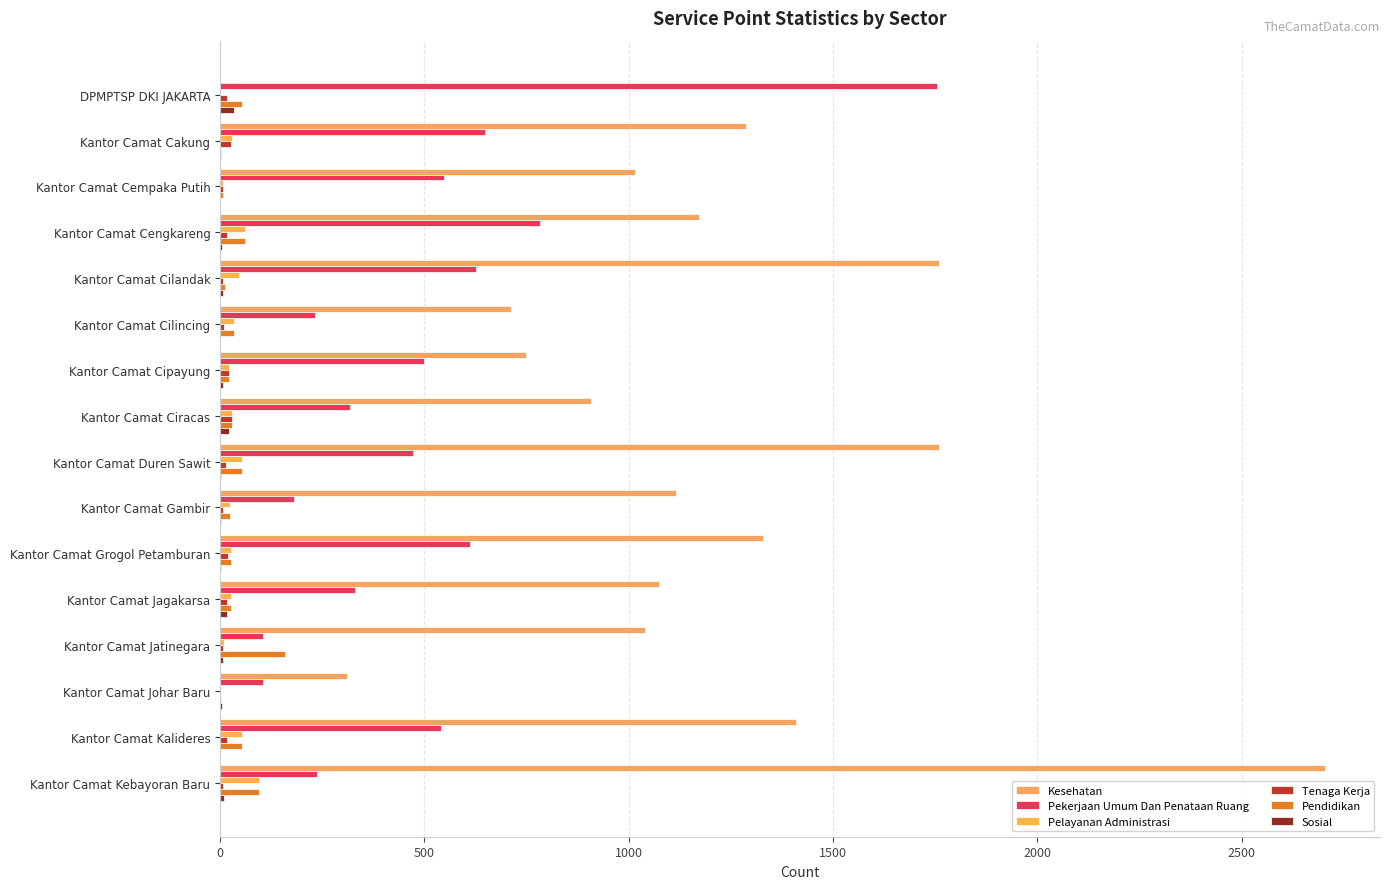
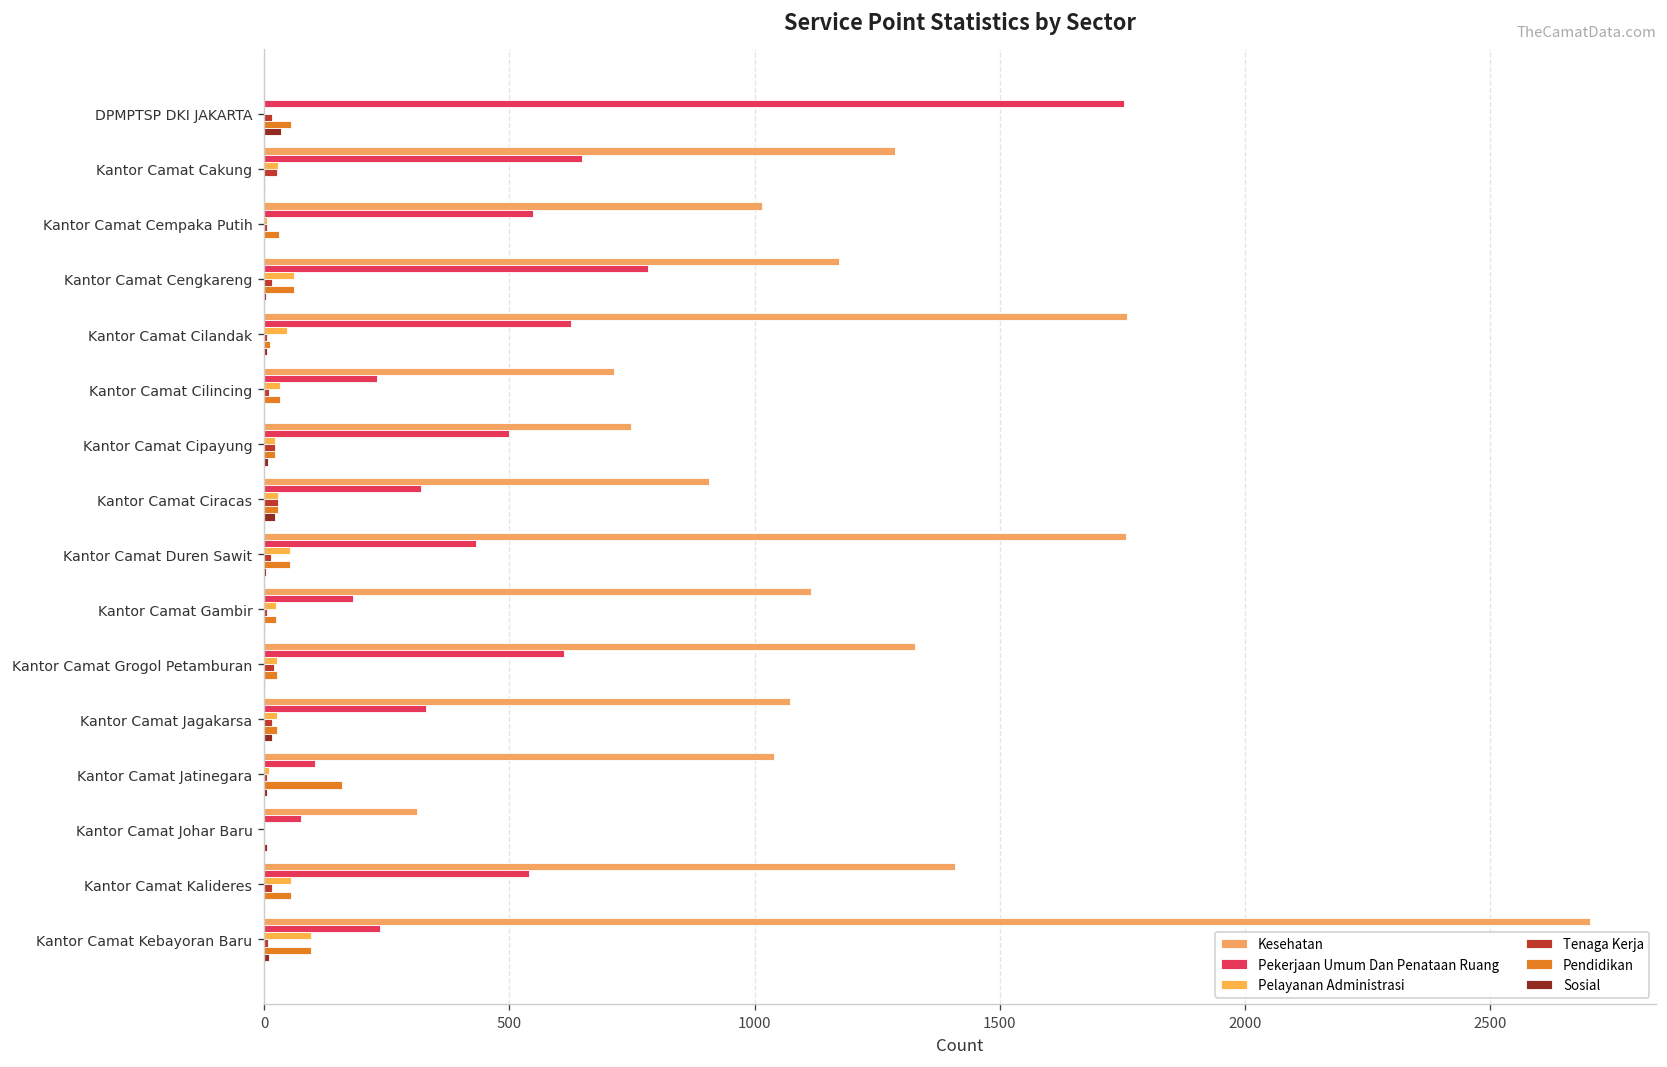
  {
    "Pekerjaan Umum Dan Penataan Ruang": {
      "DPMPTSP DKI JAKARTA": 1750,
      "Kantor Camat Cakung": 650,
      "Kantor Camat Cempaka Putih": 550,
      "Kantor Camat Cengkareng": 780,
      "Kantor Camat Cilandak": 630,
      "Kantor Camat Cilincing": 230,
      "Kantor Camat Cipayung": 500,
      "Kantor Camat Ciracas": 320,
-     "Kantor Camat Duren Sawit": 470,
+     "Kantor Camat Duren Sawit": 430,
      "Kantor Camat Gambir": 180,
      "Kantor Camat Grogol Petamburan": 610,
      "Kantor Camat Jagakarsa": 330,
      "Kantor Camat Jatinegara": 100,
-     "Kantor Camat Johar Baru": 100,
+     "Kantor Camat Johar Baru": 80,
      "Kantor Camat Kalideres": 540,
      "Kantor Camat Kebayoran Baru": 240
    },
    "Pendidikan": {
      "DPMPTSP DKI JAKARTA": 50,
-     "Kantor Camat Cempaka Putih": 10,
+     "Kantor Camat Cempaka Putih": 30,
      "Kantor Camat Cengkareng": 60,
      "Kantor Camat Cilandak": 10,
      "Kantor Camat Cilincing": 30,
      "Kantor Camat Cipayung": 20,
      "Kantor Camat Ciracas": 30,
      "Kantor Camat Duren Sawit": 50,
      "Kantor Camat Gambir": 30,
      "Kantor Camat Grogol Petamburan": 30,
      "Kantor Camat Jagakarsa": 30,
      "Kantor Camat Jatinegara": 160,
      "Kantor Camat Kalideres": 50,
      "Kantor Camat Kebayoran Baru": 100
    }
  }
